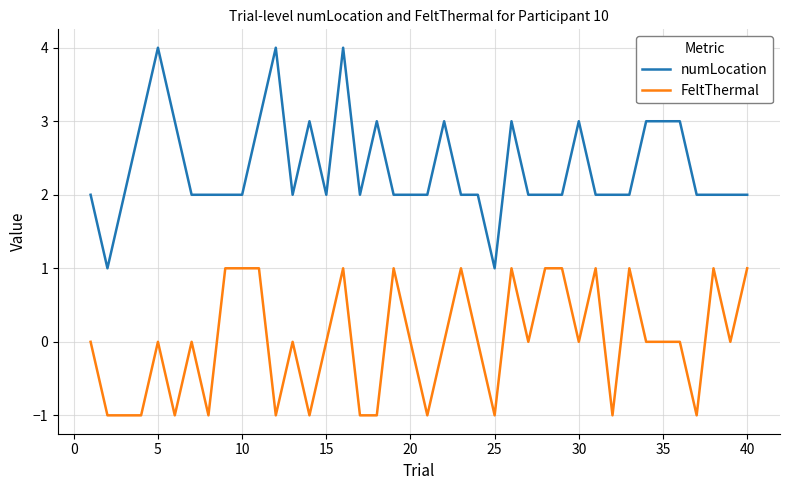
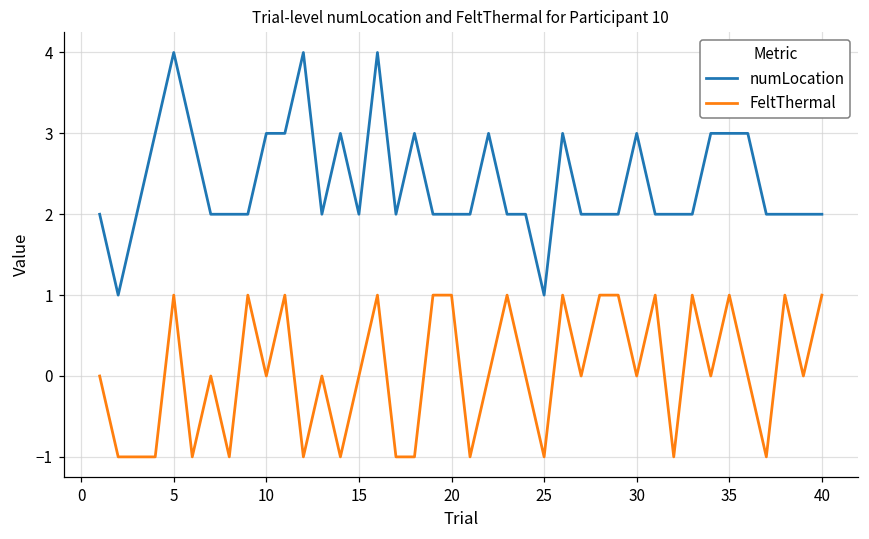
  {
    "numLocation": {
      "5": 4,
-     "10": 2,
+     "10": 3,
      "15": 2,
      "20": 2,
      "25": 1,
      "30": 3,
      "35": 3,
      "40": 2
    },
    "FeltThermal": {
-     "5": 0,
-     "10": 1,
+     "5": 1,
+     "10": 0,
      "15": 0,
-     "20": 0,
+     "20": 1,
      "25": -1,
      "30": 0,
-     "35": 0,
+     "35": 1,
      "40": 1
    }
  }
